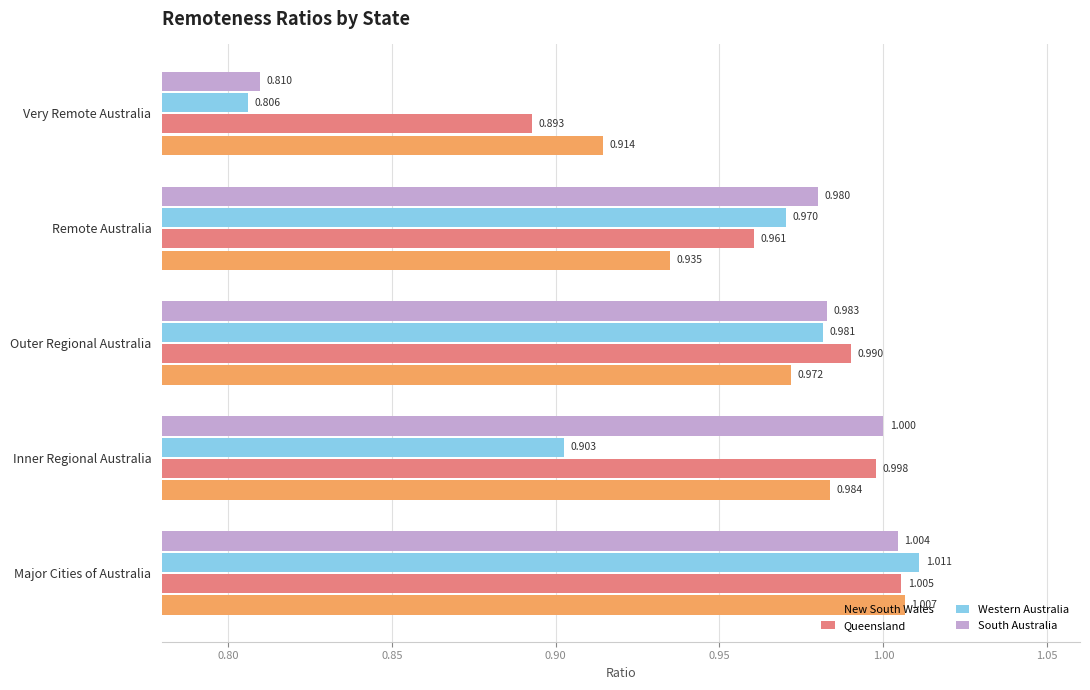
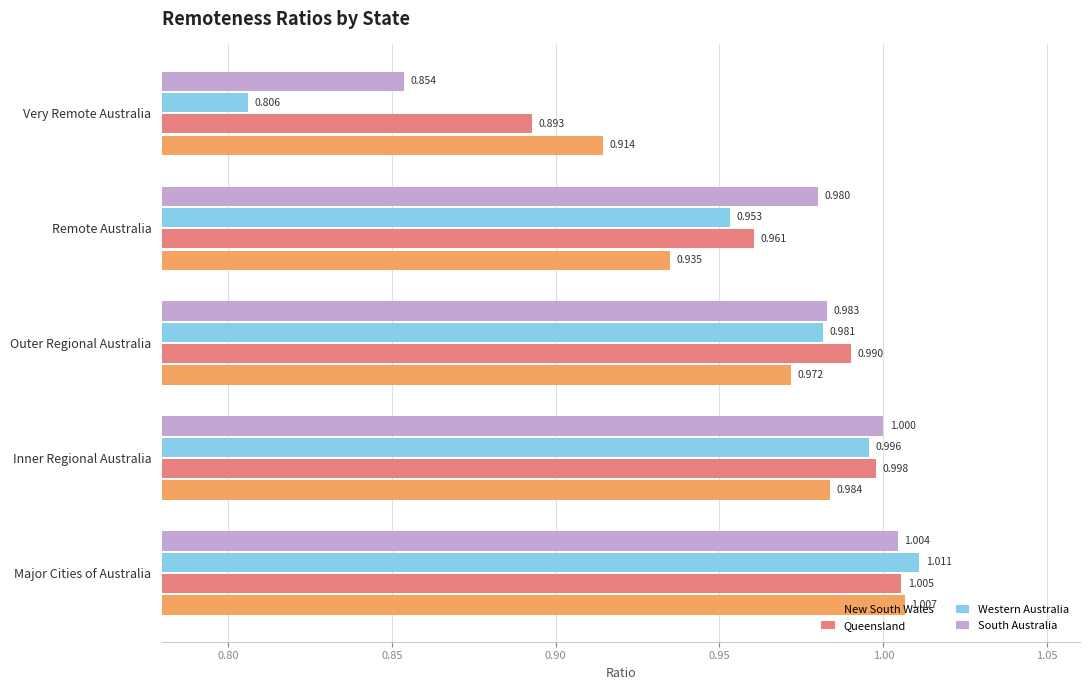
  {
    "Western Australia": {
      "Very Remote Australia": 0.806,
-     "Remote Australia": 0.970,
+     "Remote Australia": 0.953,
      "Outer Regional Australia": 0.981,
-     "Inner Regional Australia": 0.903,
+     "Inner Regional Australia": 0.996,
      "Major Cities of Australia": 1.011
    },
    "South Australia": {
-     "Very Remote Australia": 0.810,
+     "Very Remote Australia": 0.854,
      "Remote Australia": 0.980,
      "Outer Regional Australia": 0.983,
      "Inner Regional Australia": 1.000,
      "Major Cities of Australia": 1.004
    }
  }
